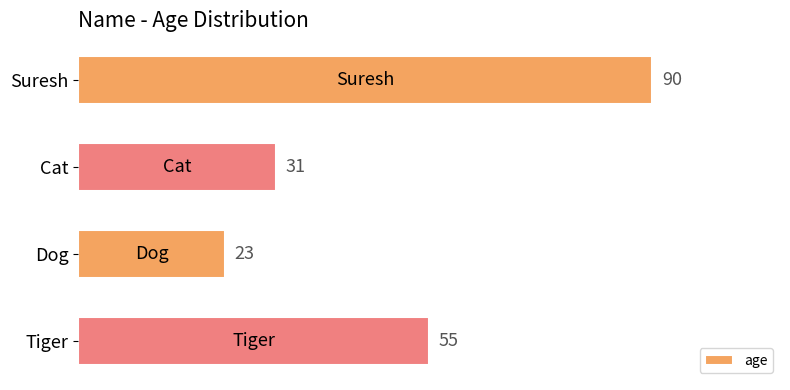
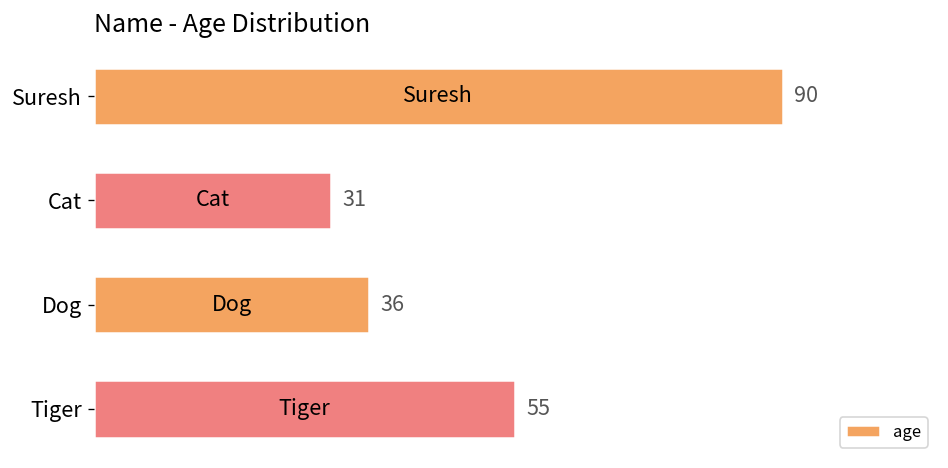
  {
    "Suresh": 90,
    "Cat": 31,
-   "Dog": 23,
+   "Dog": 36,
    "Tiger": 55
  }
